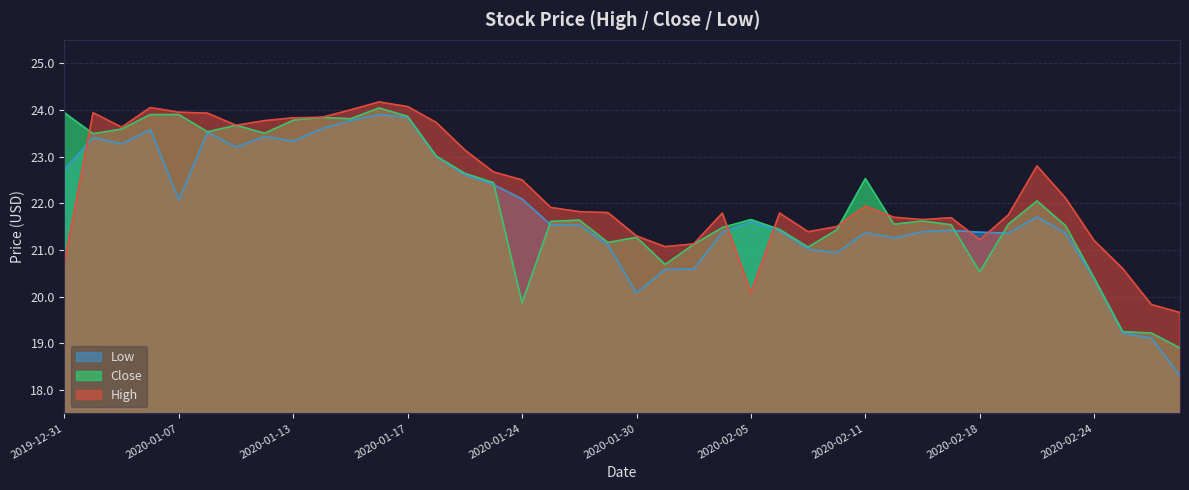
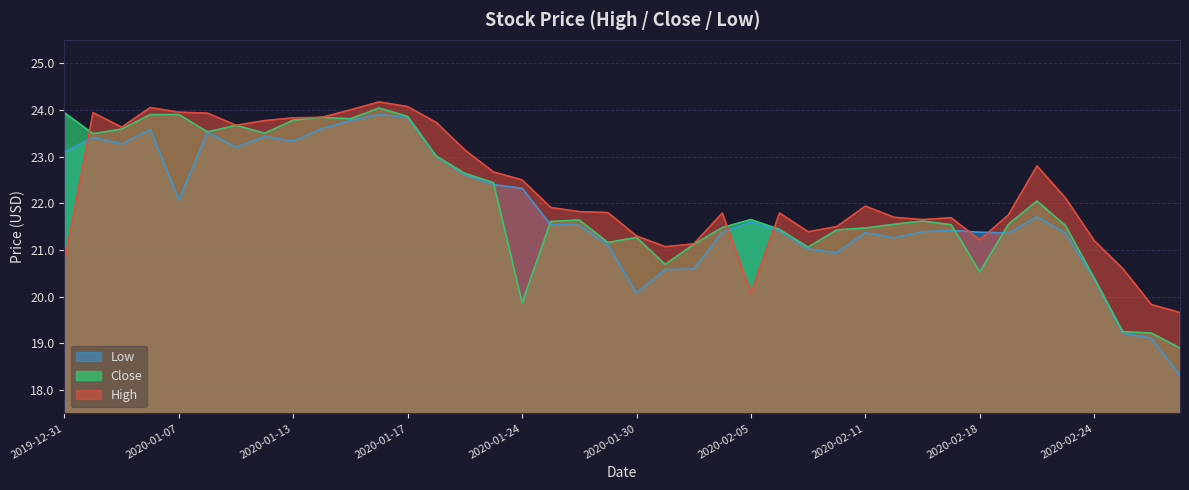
  {
    "Low": {
-     "2019-12-31": 22.7,
+     "2019-12-31": 23.1,
      "2020-01-07": 22.1,
      "2020-01-13": 23.3,
-     "2020-01-24": 22.1,
+     "2020-01-24": 22.3,
      "2020-01-30": 20.1,
      "2020-02-11": 21.4,
      "2020-02-18": 21.4
    },
    "Close": {
      "2019-12-31": 23.9,
      "2020-01-24": 19.9,
-     "2020-02-11": 22.5,
+     "2020-02-11": 21.5,
      "2020-02-18": 20.5
    },
    "High": {
      "2019-12-31": 20.8,
      "2020-01-17": 24.1,
      "2020-01-24": 22.5,
      "2020-02-05": 20.1,
      "2020-02-11": 21.9,
      "2020-02-18": 21.2,
      "2020-02-24": 21.2
    }
  }
